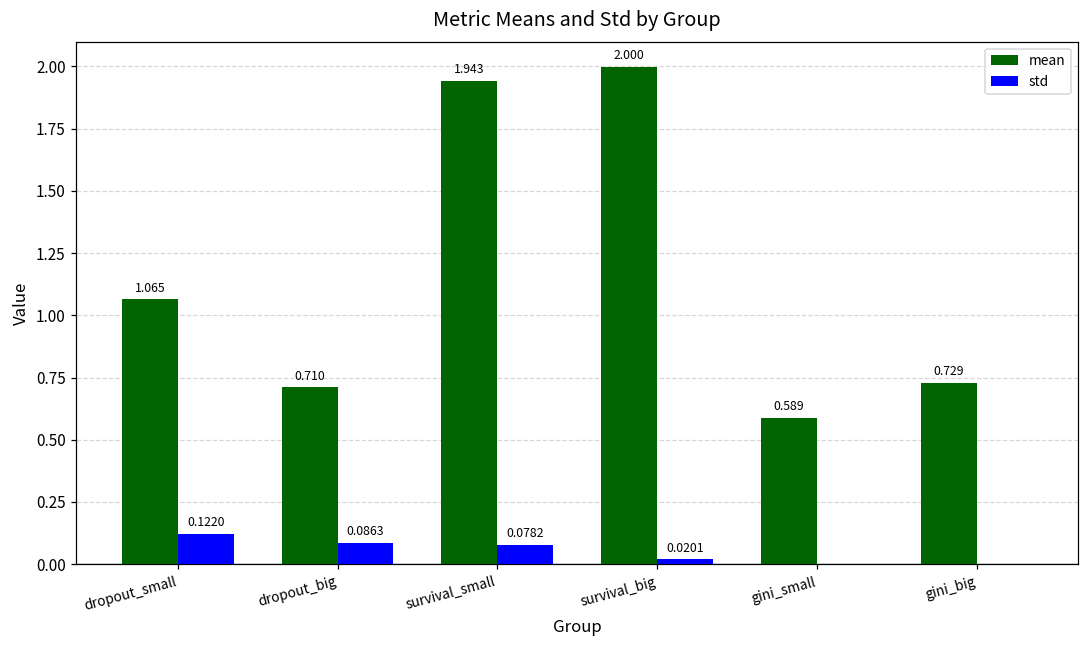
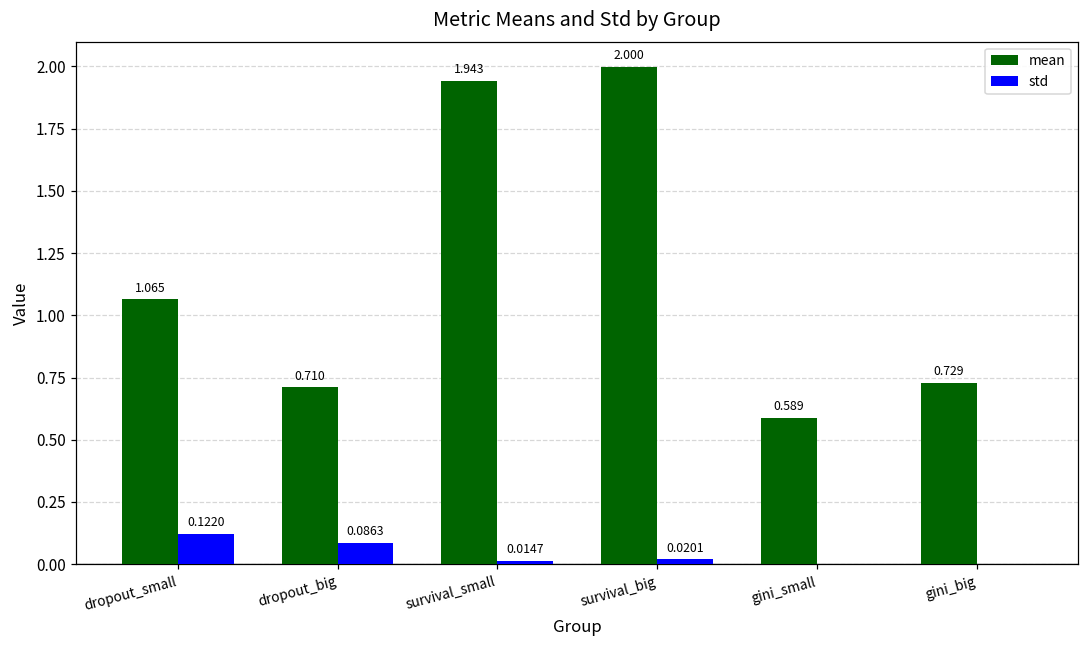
  {
    "mean": {
      "dropout_small": 1.065,
      "dropout_big": 0.710,
      "survival_small": 1.943,
      "survival_big": 2.000,
      "gini_small": 0.589,
      "gini_big": 0.729
    },
    "std": {
      "dropout_small": 0.1220,
      "dropout_big": 0.0863,
-     "survival_small": 0.0782,
+     "survival_small": 0.0147,
      "survival_big": 0.0201
    }
  }
